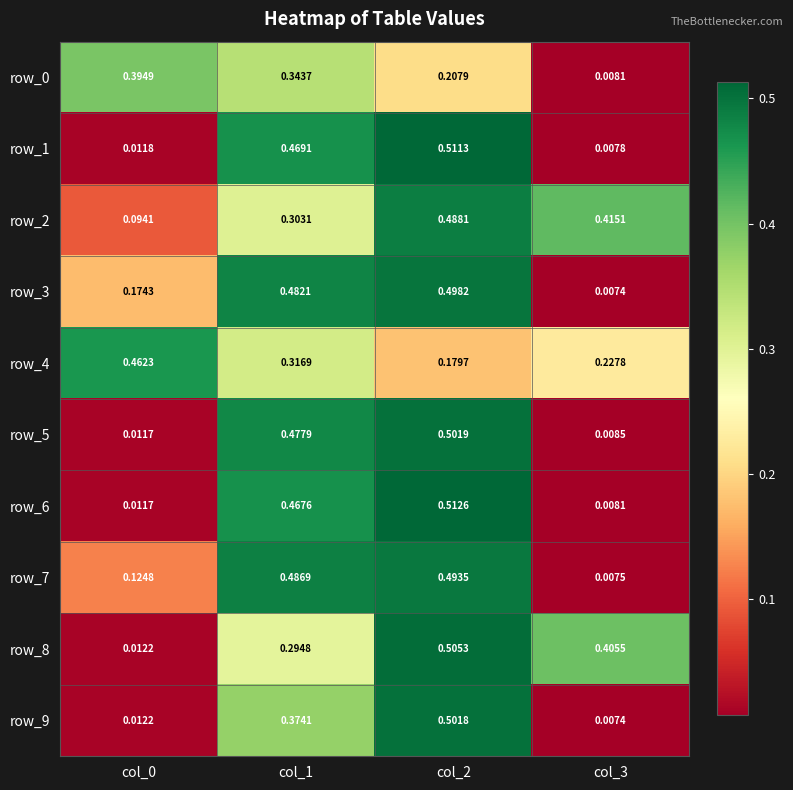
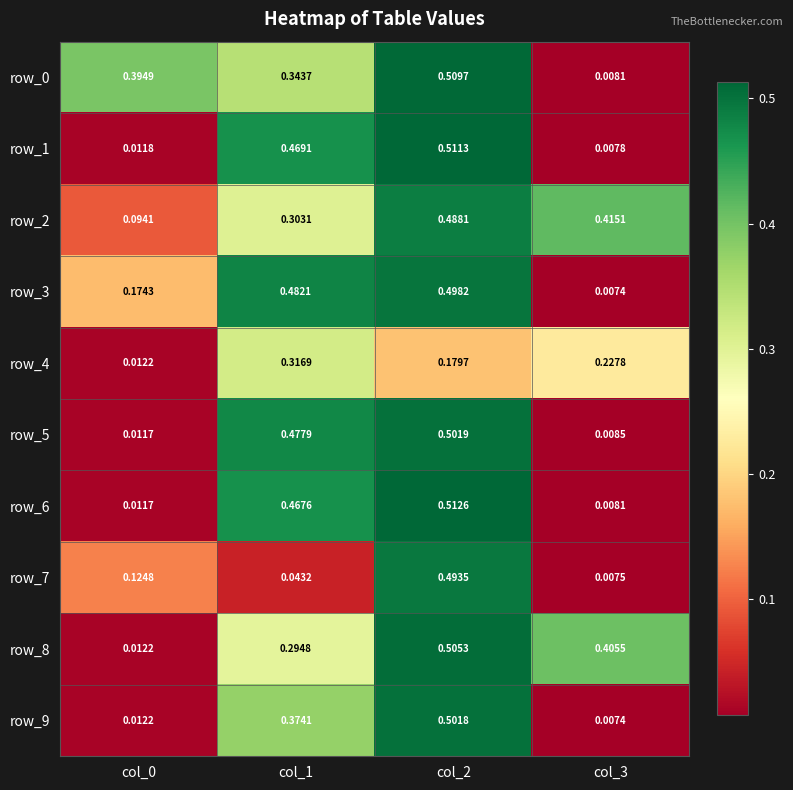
  {
    "row_0": {
      "col_0": 0.3949,
      "col_1": 0.3437,
-     "col_2": 0.2079,
+     "col_2": 0.5097,
      "col_3": 0.0081
    },
    "row_1": {
      "col_0": 0.0118,
      "col_1": 0.4691,
      "col_2": 0.5113,
      "col_3": 0.0078
    },
    "row_2": {
      "col_0": 0.0941,
      "col_1": 0.3031,
      "col_2": 0.4881,
      "col_3": 0.4151
    },
    "row_3": {
      "col_0": 0.1743,
      "col_1": 0.4821,
      "col_2": 0.4982,
      "col_3": 0.0074
    },
    "row_4": {
-     "col_0": 0.4623,
+     "col_0": 0.0122,
      "col_1": 0.3169,
      "col_2": 0.1797,
      "col_3": 0.2278
    },
    "row_5": {
      "col_0": 0.0117,
      "col_1": 0.4779,
      "col_2": 0.5019,
      "col_3": 0.0085
    },
    "row_6": {
      "col_0": 0.0117,
      "col_1": 0.4676,
      "col_2": 0.5126,
      "col_3": 0.0081
    },
    "row_7": {
      "col_0": 0.1248,
-     "col_1": 0.4869,
+     "col_1": 0.0432,
      "col_2": 0.4935,
      "col_3": 0.0075
    },
    "row_8": {
      "col_0": 0.0122,
      "col_1": 0.2948,
      "col_2": 0.5053,
      "col_3": 0.4055
    },
    "row_9": {
      "col_0": 0.0122,
      "col_1": 0.3741,
      "col_2": 0.5018,
      "col_3": 0.0074
    }
  }
